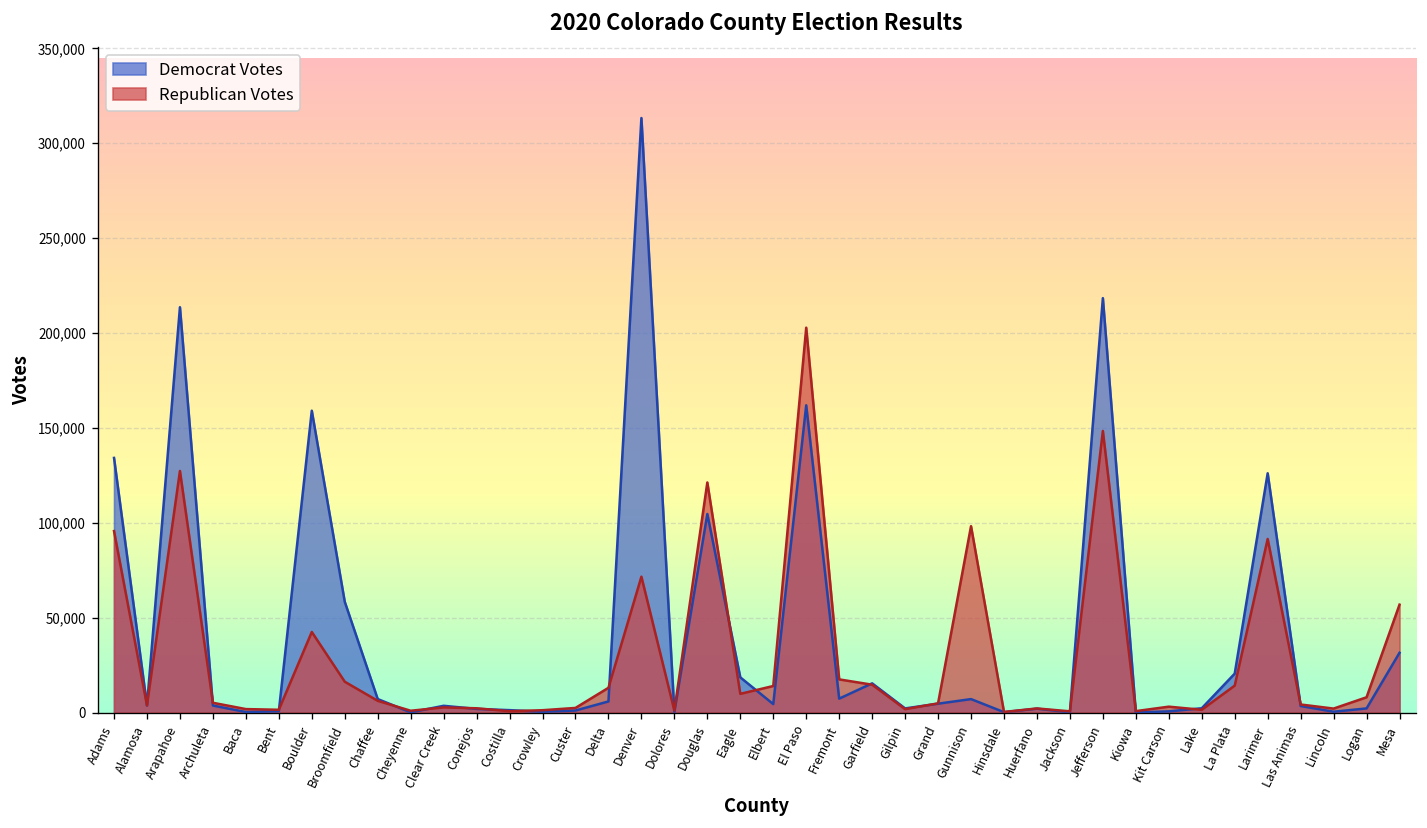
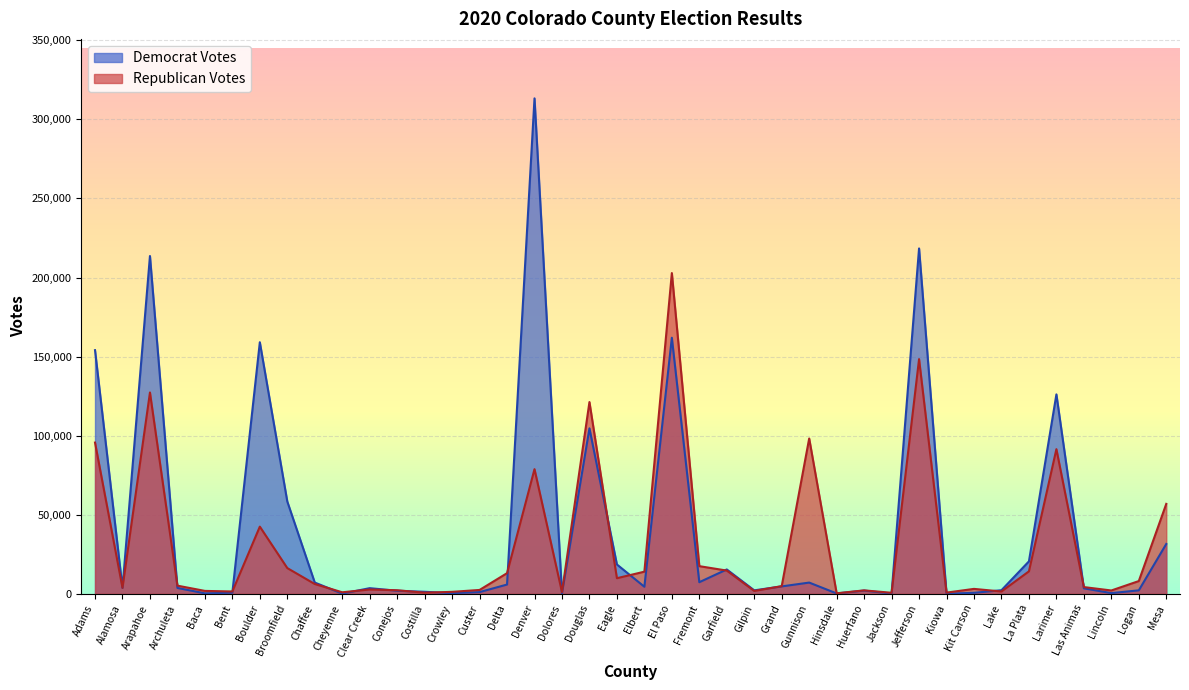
  {
    "Democrat Votes": {
-     "Adams": "134,000",
+     "Adams": "154,000",
      "Arapahoe": "214,000",
      "Boulder": "159,000",
      "Broomfield": "58,000",
      "Delta": "6,000",
      "Denver": "313,000",
      "Douglas": "105,000",
      "Eagle": "19,000",
      "Elbert": "4,000",
      "El Paso": "162,000",
      "Fremont": "7,000",
      "Gunnison": "7,000",
      "Jefferson": "218,000",
      "Kit Carson": "1,000",
      "La Plata": "21,000",
      "Larimer": "126,000",
      "Lincoln": "0",
      "Logan": "2,000",
      "Mesa": "32,000"
    },
    "Republican Votes": {
      "Adams": "96,000",
      "Arapahoe": "127,000",
      "Boulder": "43,000",
      "Broomfield": "16,000",
      "Delta": "13,000",
-     "Denver": "72,000",
+     "Denver": "79,000",
      "Douglas": "121,000",
      "Eagle": "10,000",
      "Elbert": "14,000",
      "El Paso": "203,000",
      "Fremont": "18,000",
      "Gunnison": "98,000",
      "Jefferson": "148,000",
      "Kit Carson": "3,000",
      "La Plata": "14,000",
      "Larimer": "91,000",
      "Lincoln": "2,000",
      "Logan": "8,000",
      "Mesa": "57,000"
    }
  }
